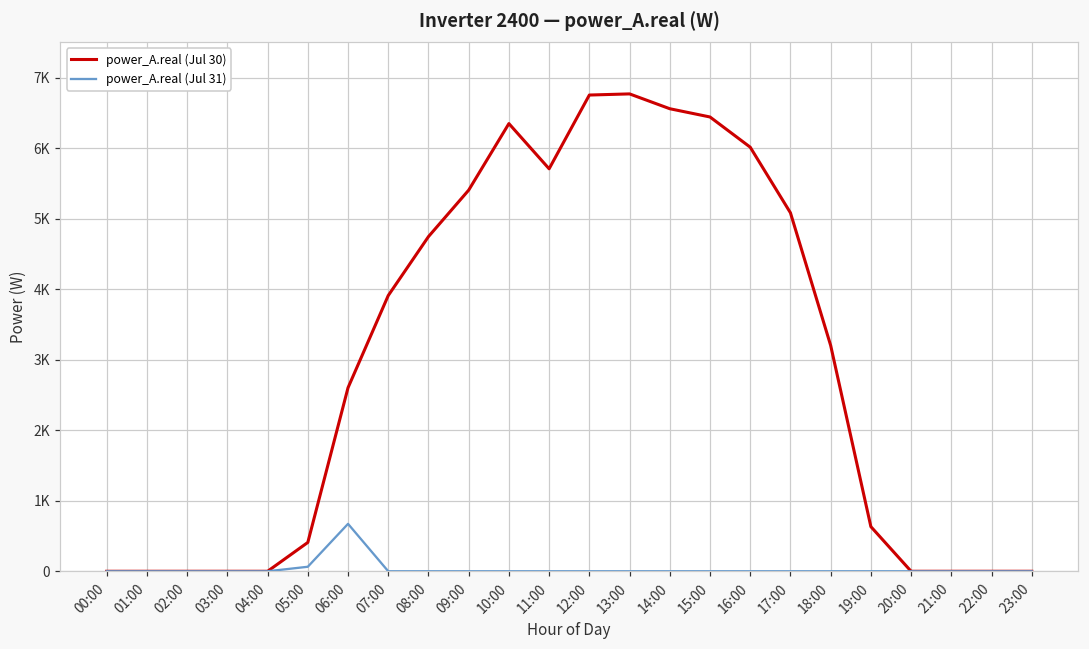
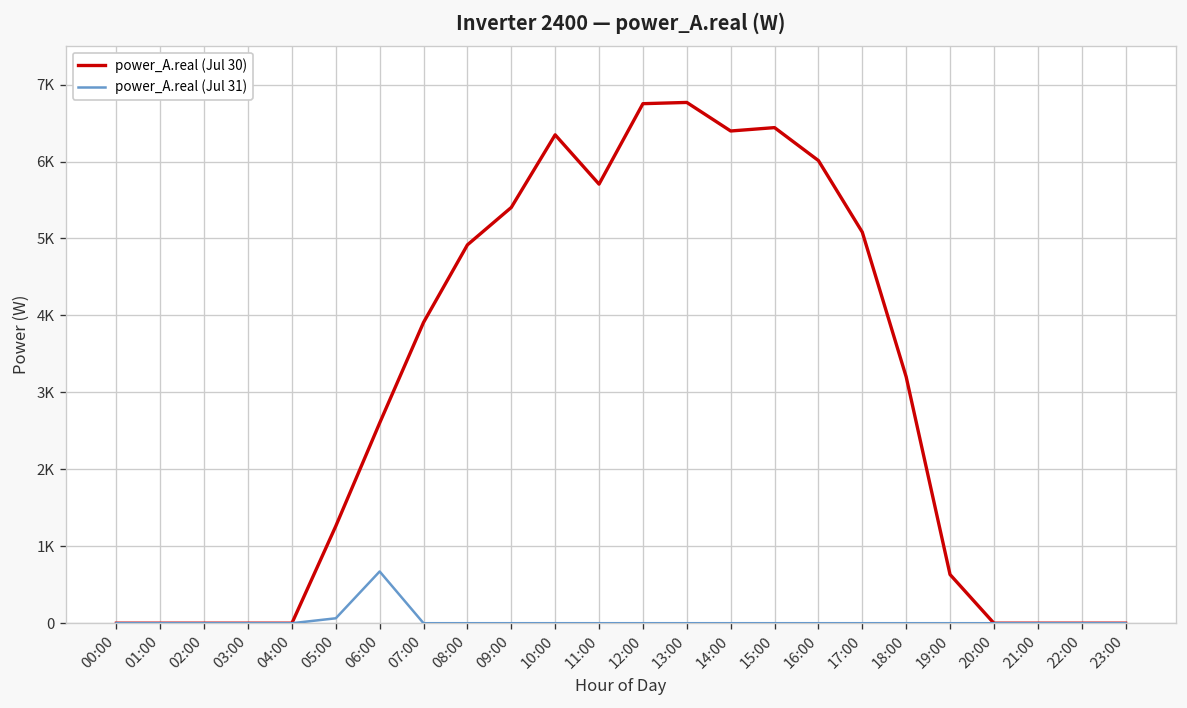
  {
    "power_A.real (Jul 30)": {
-     "05:00": 400,
+     "05:00": 1300,
      "06:00": 2600,
      "07:00": 3900,
-     "08:00": 4700,
+     "08:00": 4900,
      "09:00": 5400,
      "10:00": 6300,
      "11:00": 5700,
      "12:00": 6800,
      "13:00": 6800,
-     "14:00": 6600,
+     "14:00": 6400,
      "15:00": 6400,
      "16:00": 6000,
      "17:00": 5100,
      "18:00": 3200,
      "19:00": 600
    },
    "power_A.real (Jul 31)": {
      "05:00": 100,
      "06:00": 700,
      "07:00": 0,
      "08:00": 0,
      "09:00": 0,
      "10:00": 0,
      "11:00": 0,
      "12:00": 0,
      "13:00": 0,
      "14:00": 0,
      "15:00": 0,
      "16:00": 0,
      "17:00": 0,
      "18:00": 0,
      "19:00": 0
    }
  }
